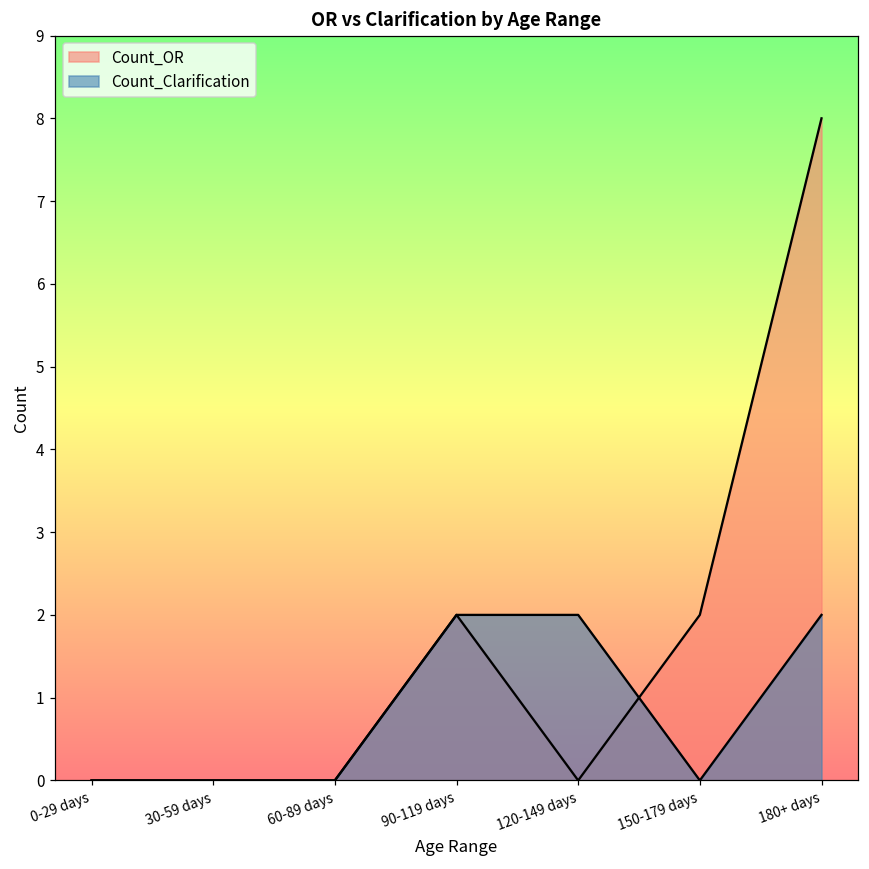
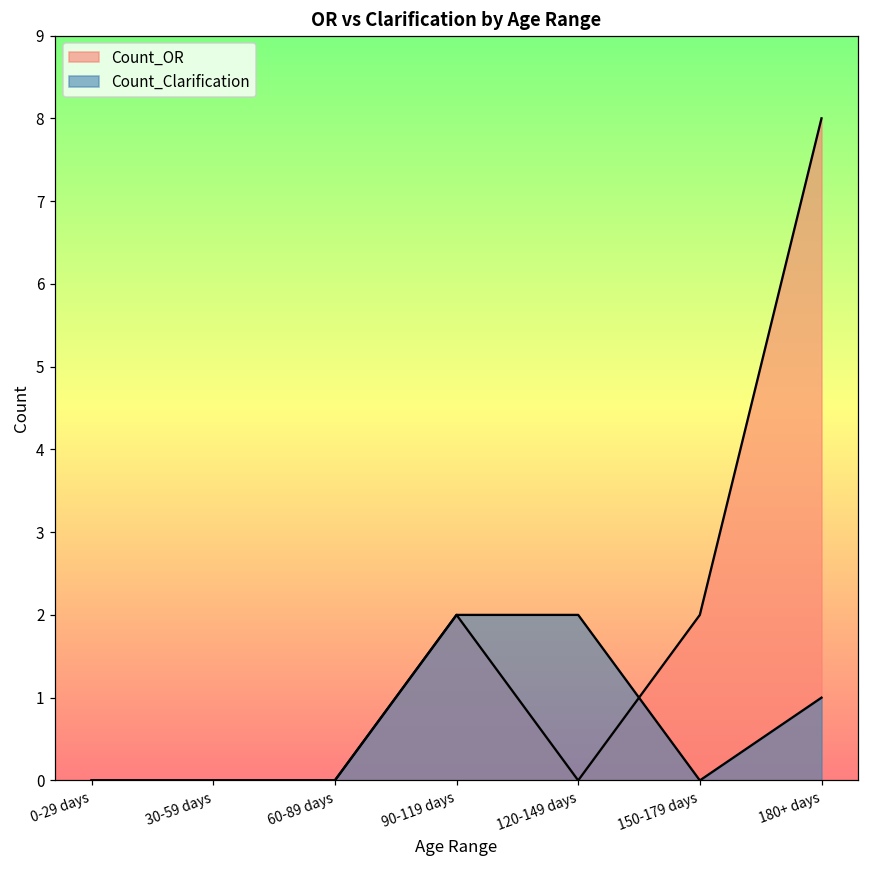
  {
    "Count_OR": {
      "120-149 days": 0,
      "150-179 days": 2,
      "180+ days": 8
    },
    "Count_Clarification": {
      "120-149 days": 2,
      "150-179 days": 0,
-     "180+ days": 2
+     "180+ days": 1
    }
  }
